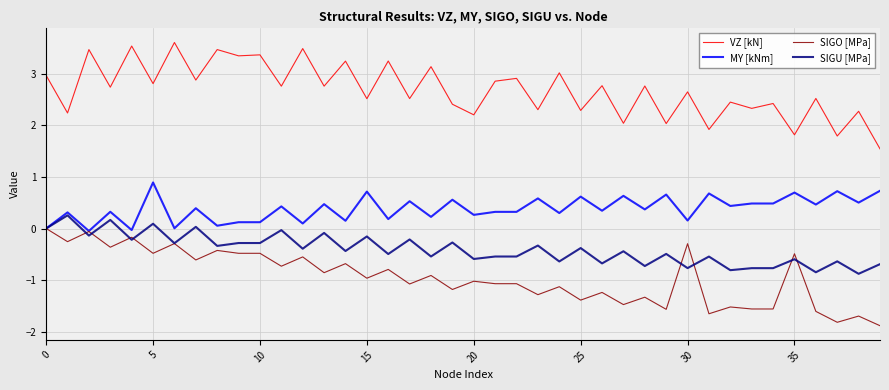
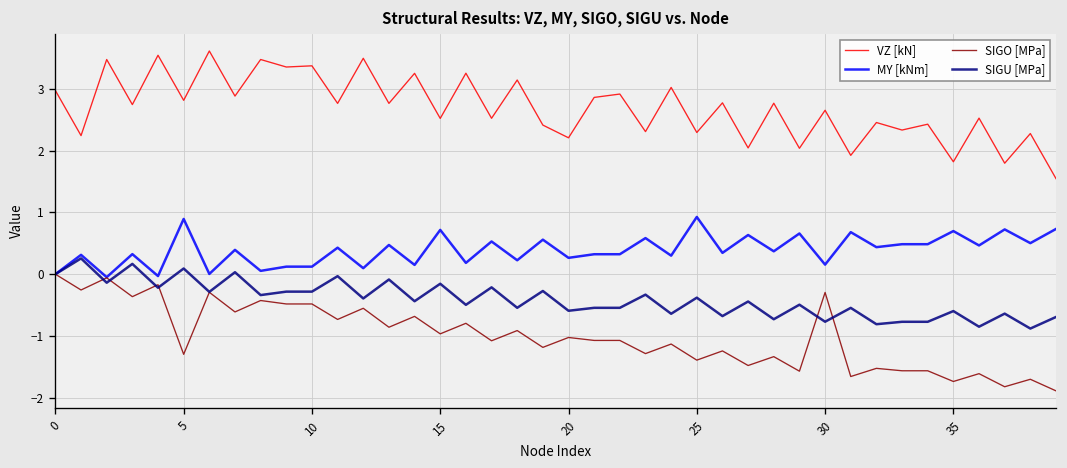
  {
    "VZ [kN]": {
      "0": 3.0,
      "5": 2.8,
      "10": 3.4,
      "15": 2.5,
      "20": 2.2,
      "25": 2.3,
      "30": 2.7,
      "35": 1.8
    },
    "MY [kNm]": {
      "5": 0.9,
      "10": 0.1,
      "15": 0.7,
      "20": 0.3,
-     "25": 0.6,
+     "25": 0.9,
      "30": 0.2,
      "35": 0.7
    },
    "SIGO [MPa]": {
-     "5": -0.5,
+     "5": -1.3,
      "10": -0.5,
      "15": -1.0,
      "20": -1.0,
      "25": -1.4,
      "30": -0.3,
-     "35": -0.5
+     "35": -1.7
    },
    "SIGU [MPa]": {
      "5": 0.1,
      "10": -0.3,
      "15": -0.2,
      "20": -0.6,
      "25": -0.4,
      "30": -0.8,
      "35": -0.6
    }
  }
